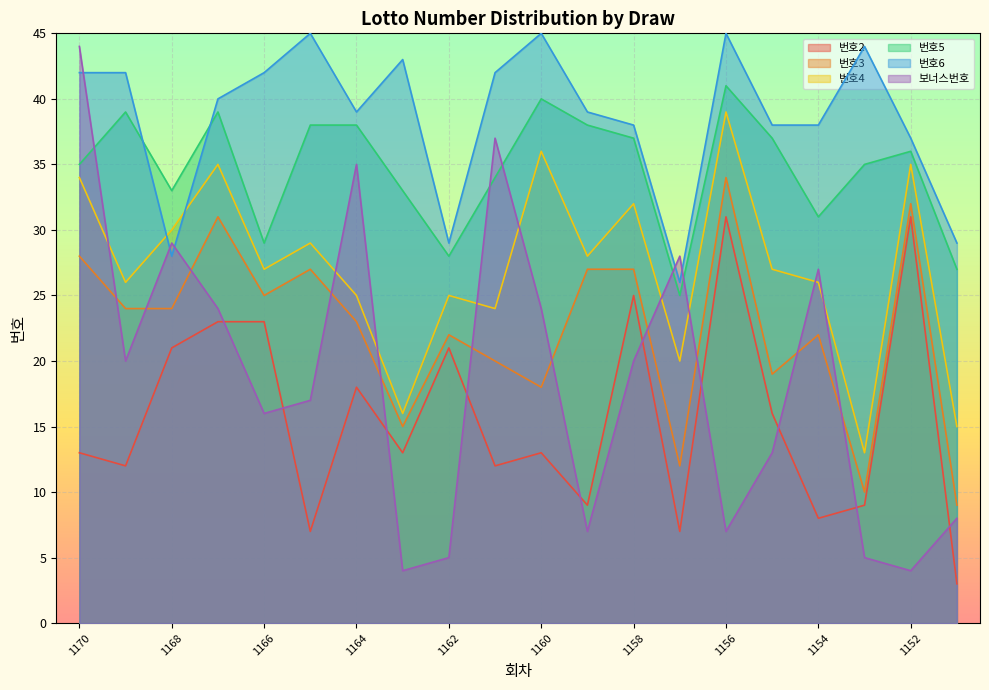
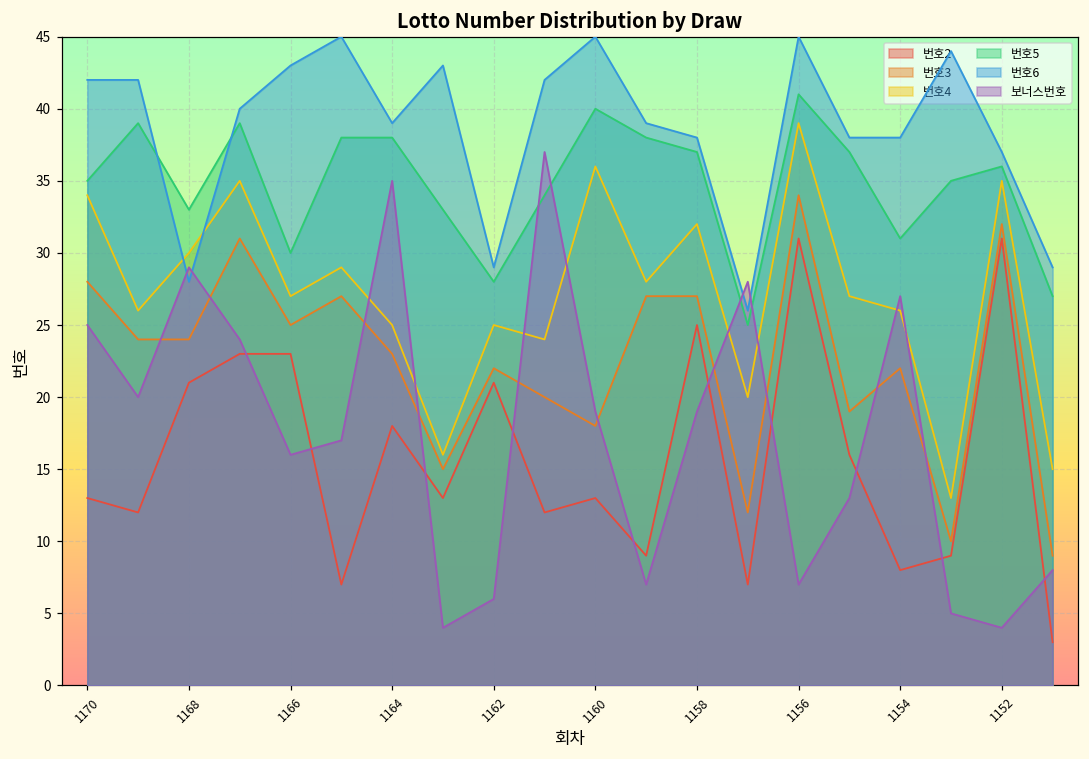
  {
    "번호5": {
      "1170": 35,
      "1168": 33,
-     "1166": 29,
+     "1166": 30,
      "1164": 38,
      "1162": 28,
      "1160": 40,
      "1158": 37,
      "1156": 41,
      "1154": 31,
      "1152": 36
    },
    "번호6": {
      "1170": 42,
      "1168": 28,
-     "1166": 42,
+     "1166": 43,
      "1164": 39,
      "1162": 29,
      "1160": 45,
      "1158": 38,
      "1156": 45,
      "1154": 38,
      "1152": 37
    },
    "보너스번호": {
-     "1170": 44,
+     "1170": 25,
      "1168": 29,
      "1166": 16,
      "1164": 35,
-     "1162": 5,
-     "1160": 24,
-     "1158": 20,
+     "1162": 6,
+     "1160": 19,
+     "1158": 19,
      "1156": 7,
      "1154": 27,
      "1152": 4
    }
  }
